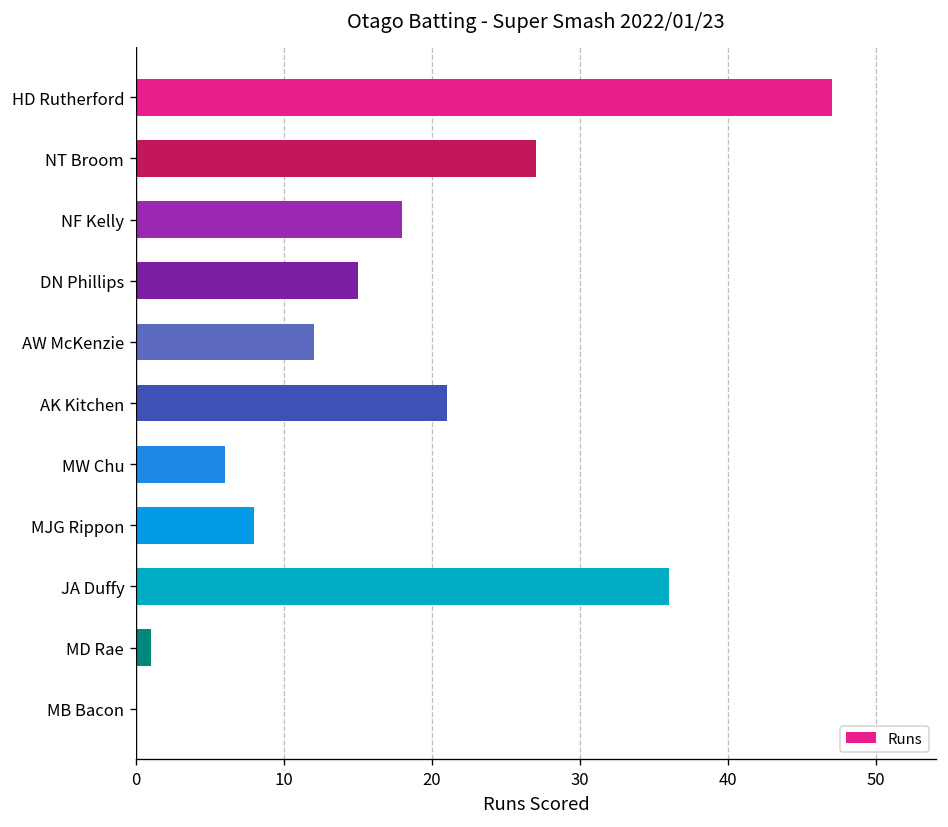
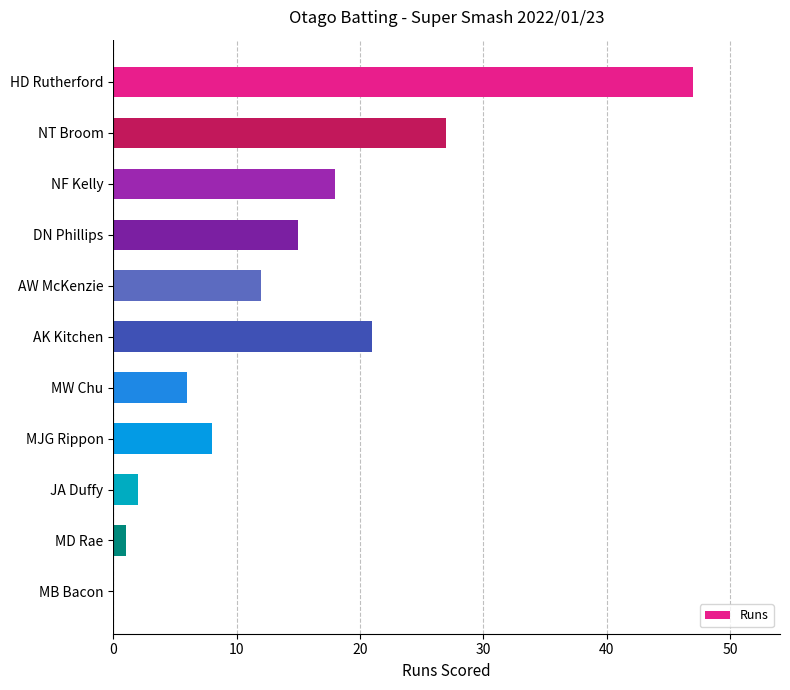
  {
    "HD Rutherford": 47,
    "NT Broom": 27,
    "NF Kelly": 18,
    "DN Phillips": 15,
    "AW McKenzie": 12,
    "AK Kitchen": 21,
    "MW Chu": 6,
    "MJG Rippon": 8,
-   "JA Duffy": 36,
+   "JA Duffy": 2,
    "MD Rae": 1,
    "MB Bacon": 0
  }
